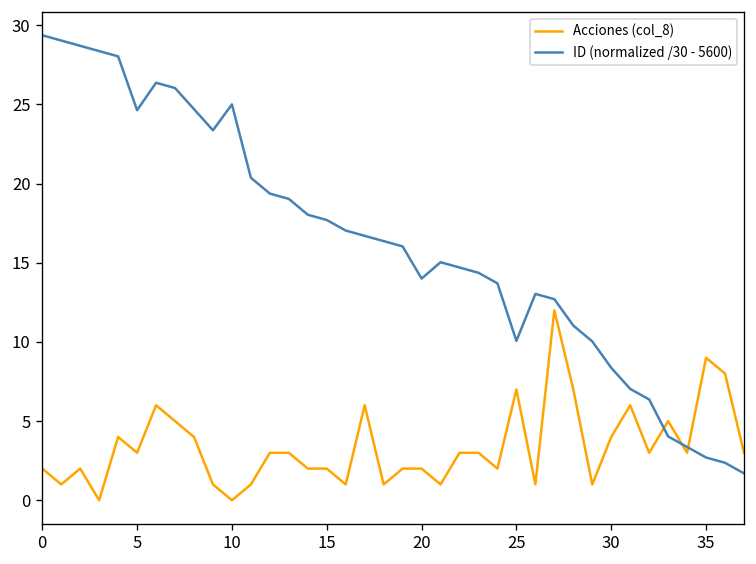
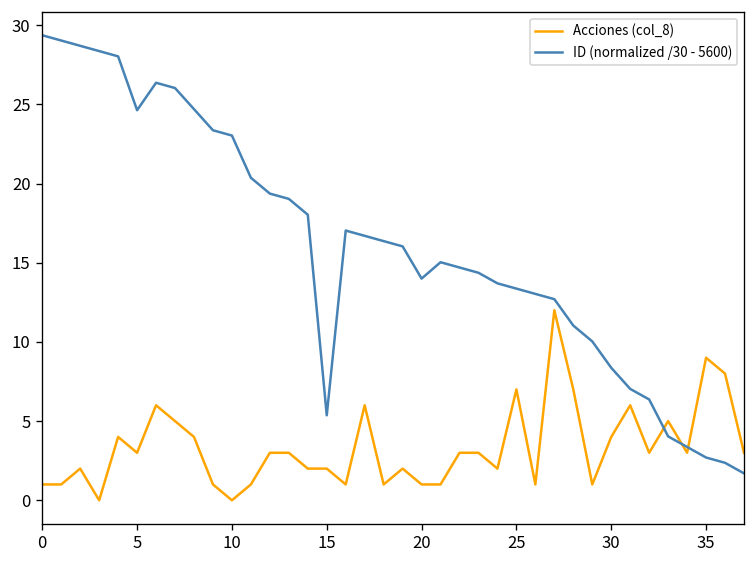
  {
    "Acciones (col_8)": {
-     "0": 2,
+     "0": 1,
      "5": 3,
      "10": 0,
      "15": 2,
-     "20": 2,
+     "20": 1,
      "25": 7,
      "30": 4,
      "35": 9
    },
    "ID (normalized /30 - 5600)": {
      "0": 29.4,
      "5": 24.6,
-     "10": 25.0,
-     "15": 17.7,
+     "10": 23.0,
+     "15": 5.4,
      "20": 14.0,
-     "25": 10.1,
+     "25": 13.4,
      "30": 8.4,
      "35": 2.7
    }
  }
